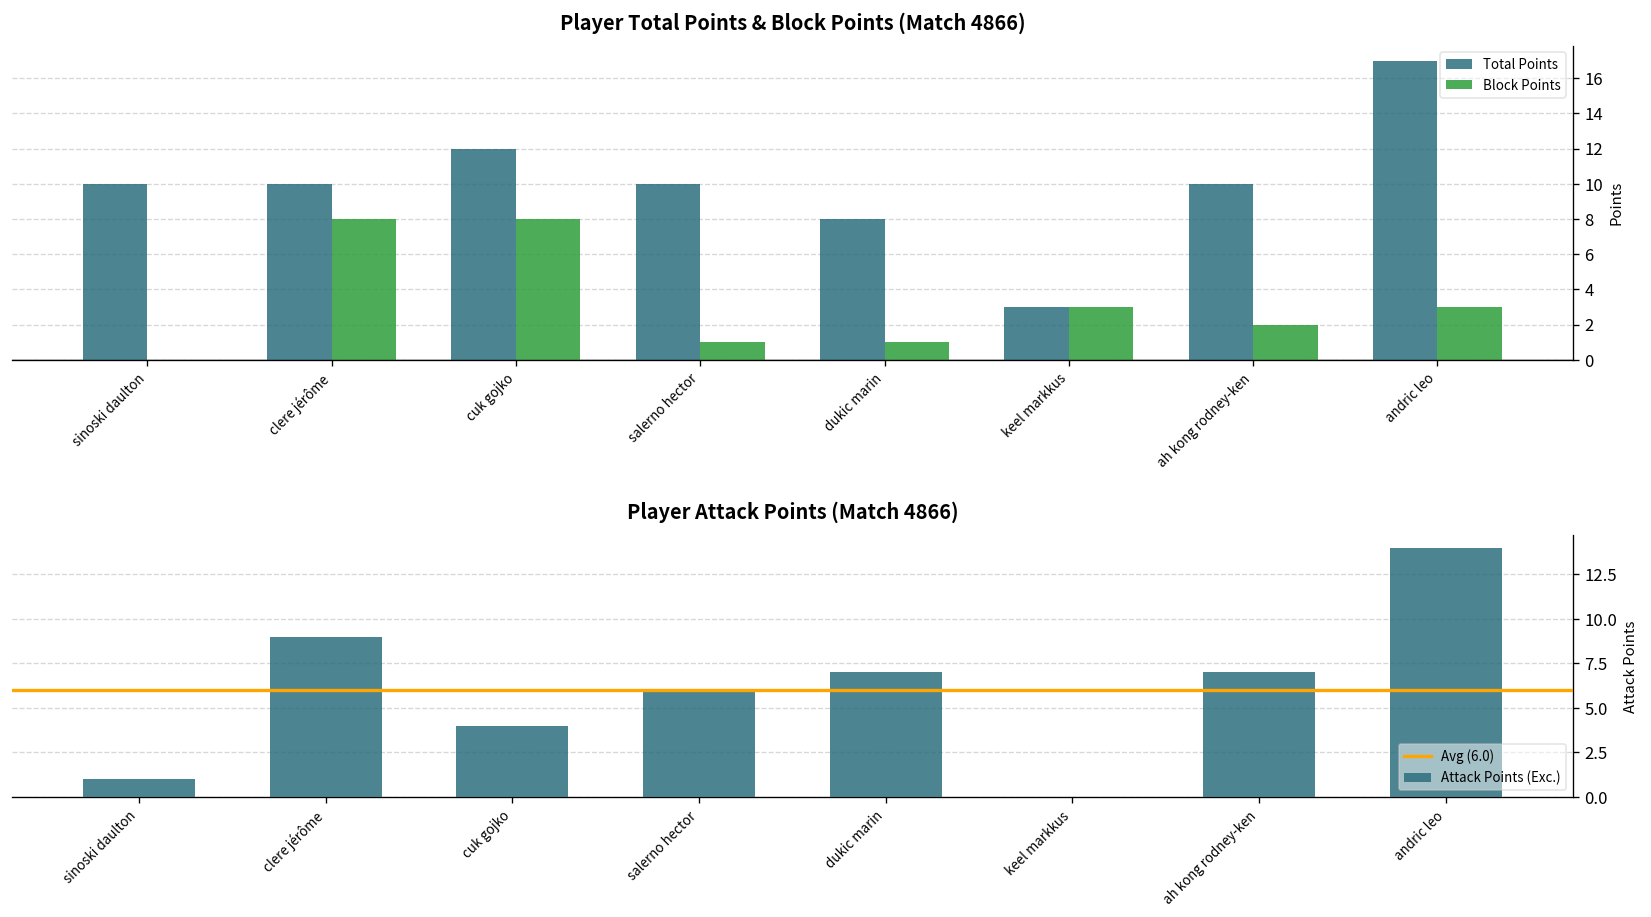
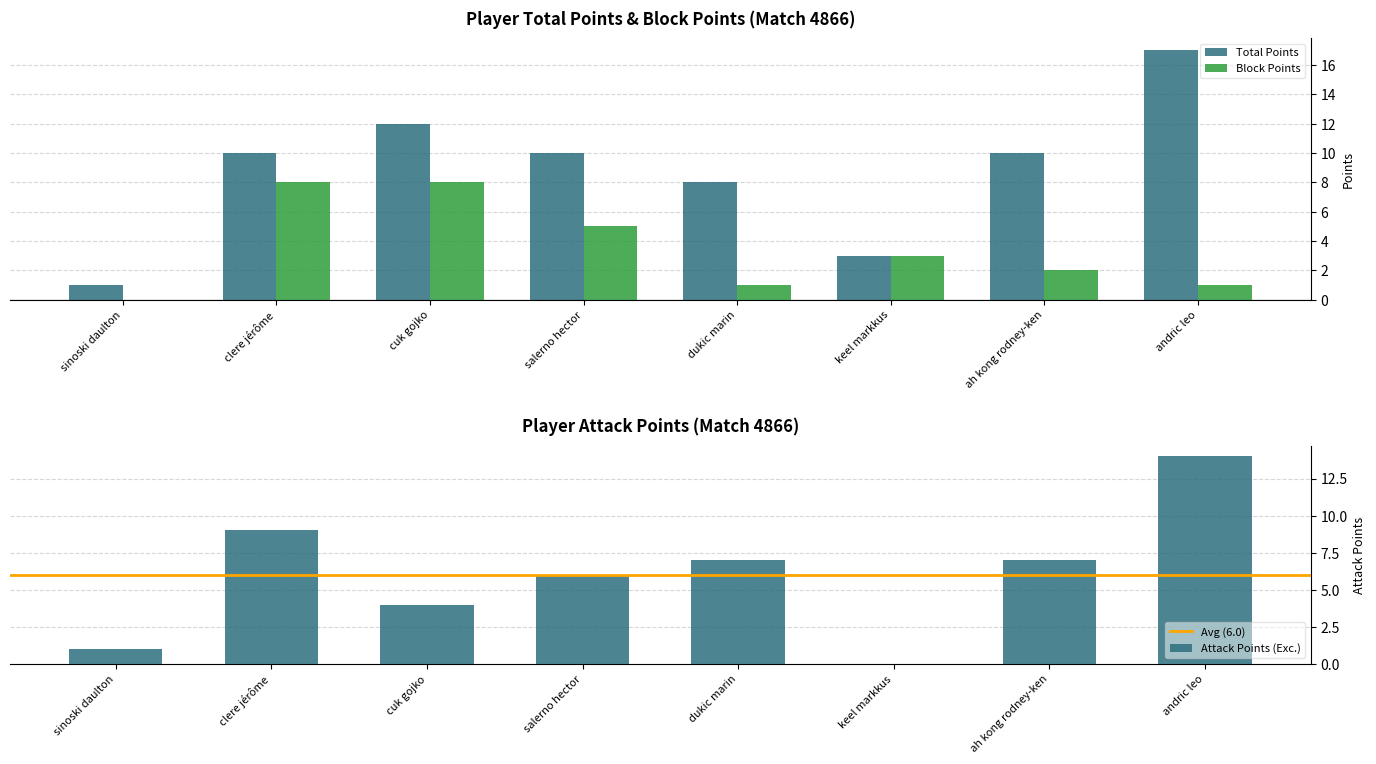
  {
    "Player Total Points & Block Points (Match 4866)": {
      "Total Points": {
-       "sinoski daulton": 10,
+       "sinoski daulton": 1,
        "clere jérôme": 10,
        "cuk gojko": 12,
        "salerno hector": 10,
        "dukic marin": 8,
        "keel markkus": 3,
        "ah kong rodney-ken": 10,
        "andric leo": 17
      },
      "Block Points": {
        "sinoski daulton": 0,
        "clere jérôme": 8,
        "cuk gojko": 8,
-       "salerno hector": 1,
+       "salerno hector": 5,
        "dukic marin": 1,
        "keel markkus": 3,
        "ah kong rodney-ken": 2,
-       "andric leo": 3
+       "andric leo": 1
      }
    },
    "Player Attack Points (Match 4866)": {
      "sinoski daulton": 1.0,
      "clere jérôme": 9.0,
      "cuk gojko": 4.0,
      "salerno hector": 6.0,
      "dukic marin": 7.0,
      "keel markkus": 0.0,
      "ah kong rodney-ken": 7.0,
      "andric leo": 14.0
    }
  }
